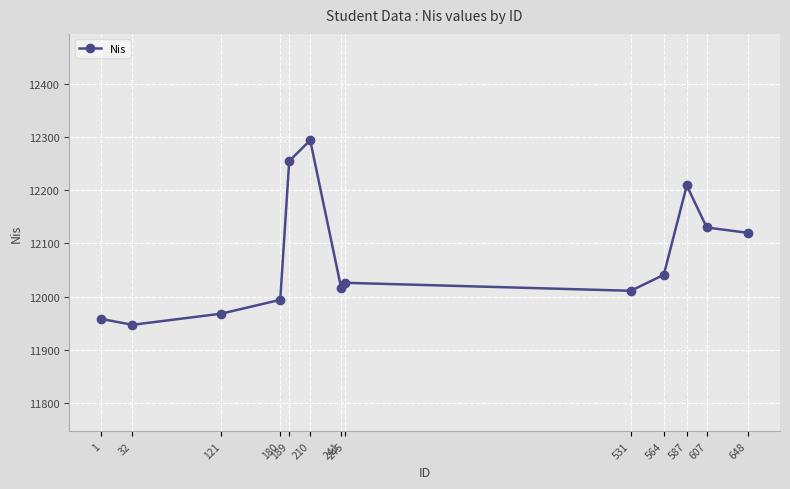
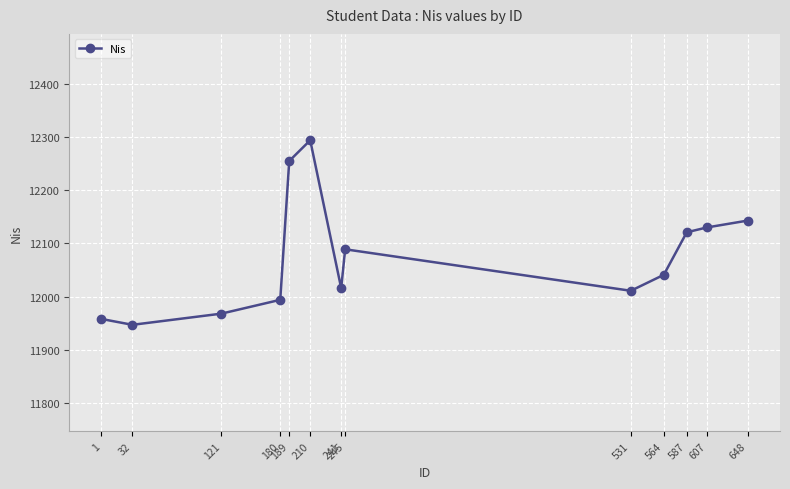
  {
    "1": 11960,
    "32": 11950,
    "121": 11970,
    "180": 11990,
    "189": 12260,
    "210": 12290,
    "241": 12020,
-   "245": 12030,
+   "245": 12090,
    "531": 12010,
    "564": 12040,
-   "587": 12210,
+   "587": 12120,
    "607": 12130,
-   "648": 12120
+   "648": 12140
  }
